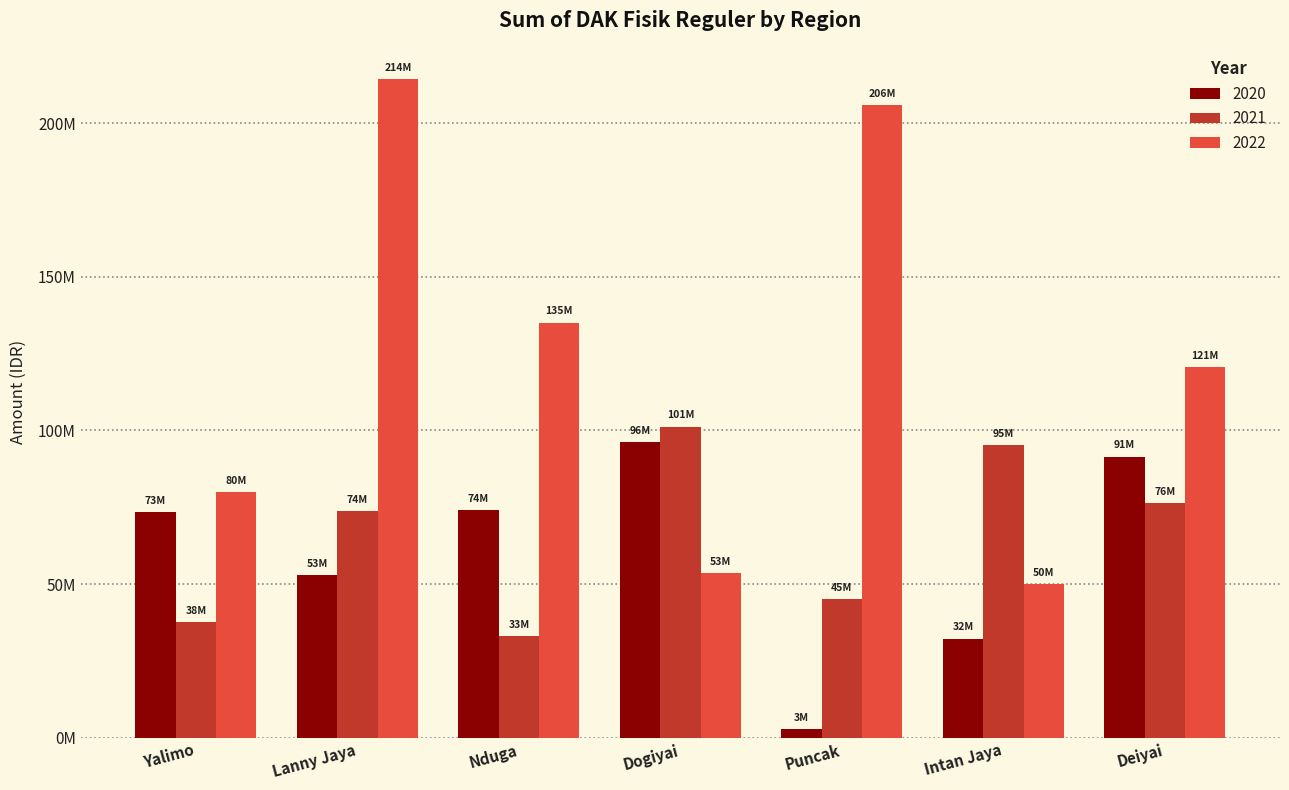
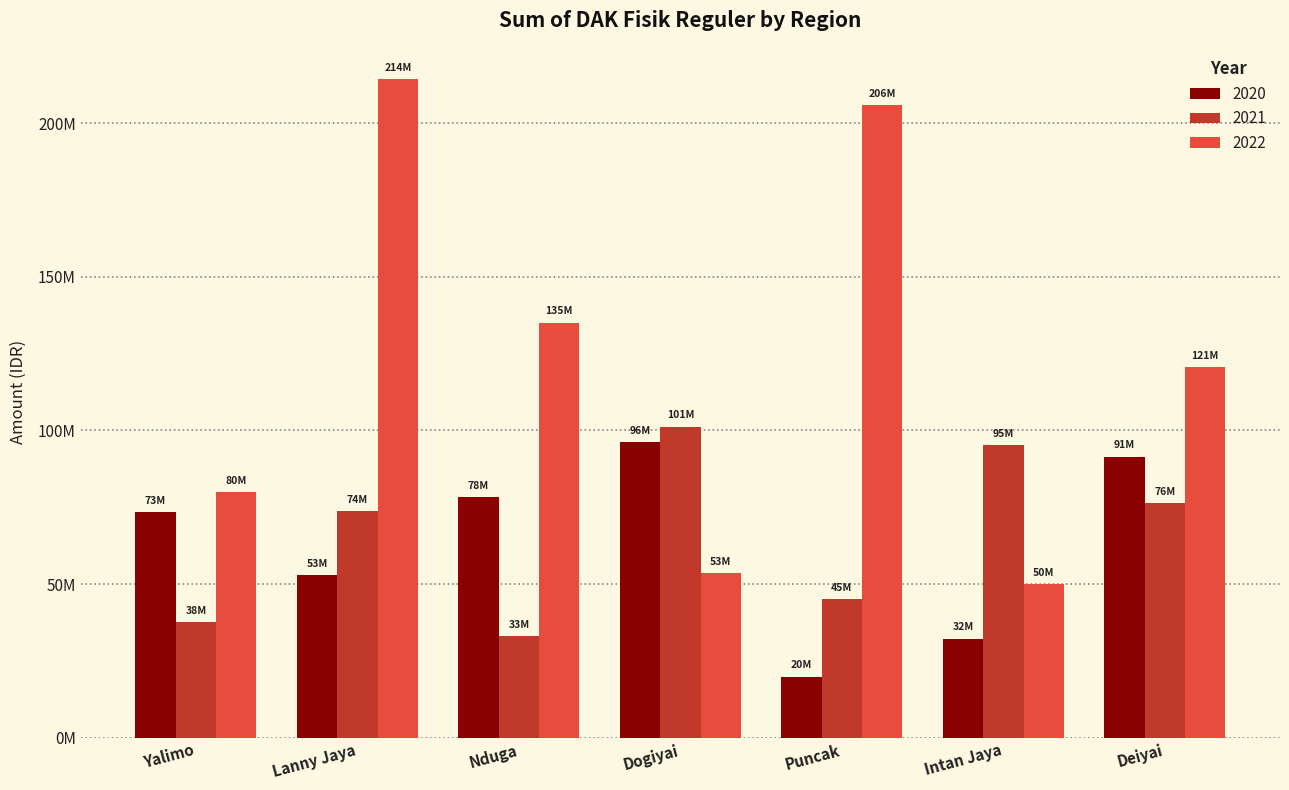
  {
    "2020": {
      "Yalimo": "73M",
      "Lanny Jaya": "53M",
-     "Nduga": "74M",
+     "Nduga": "78M",
      "Dogiyai": "96M",
-     "Puncak": "3M",
+     "Puncak": "20M",
      "Intan Jaya": "32M",
      "Deiyai": "91M"
    }
  }
